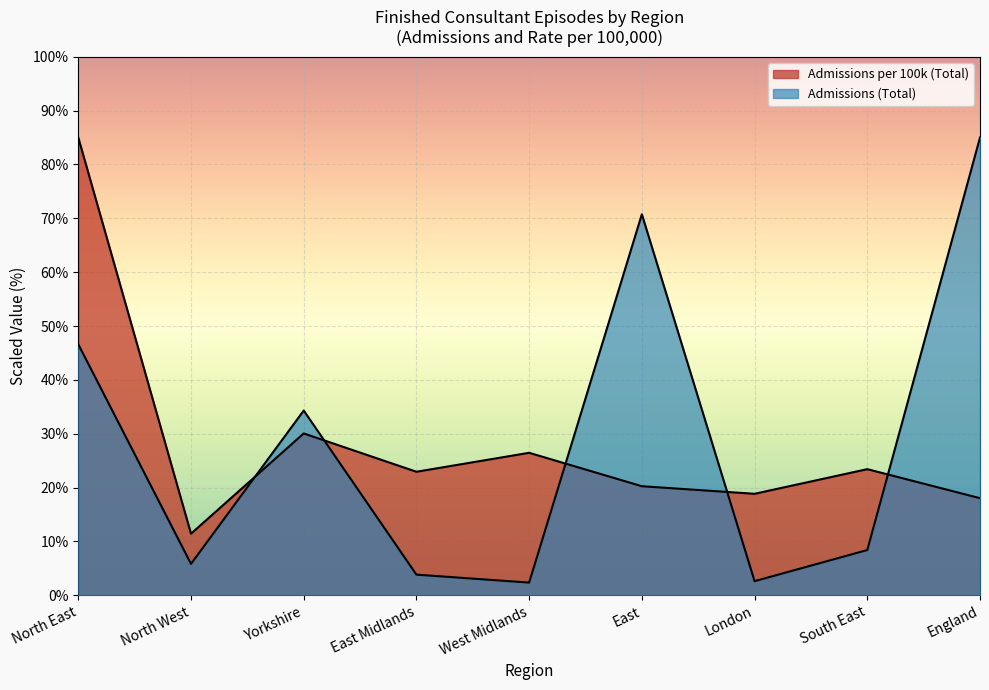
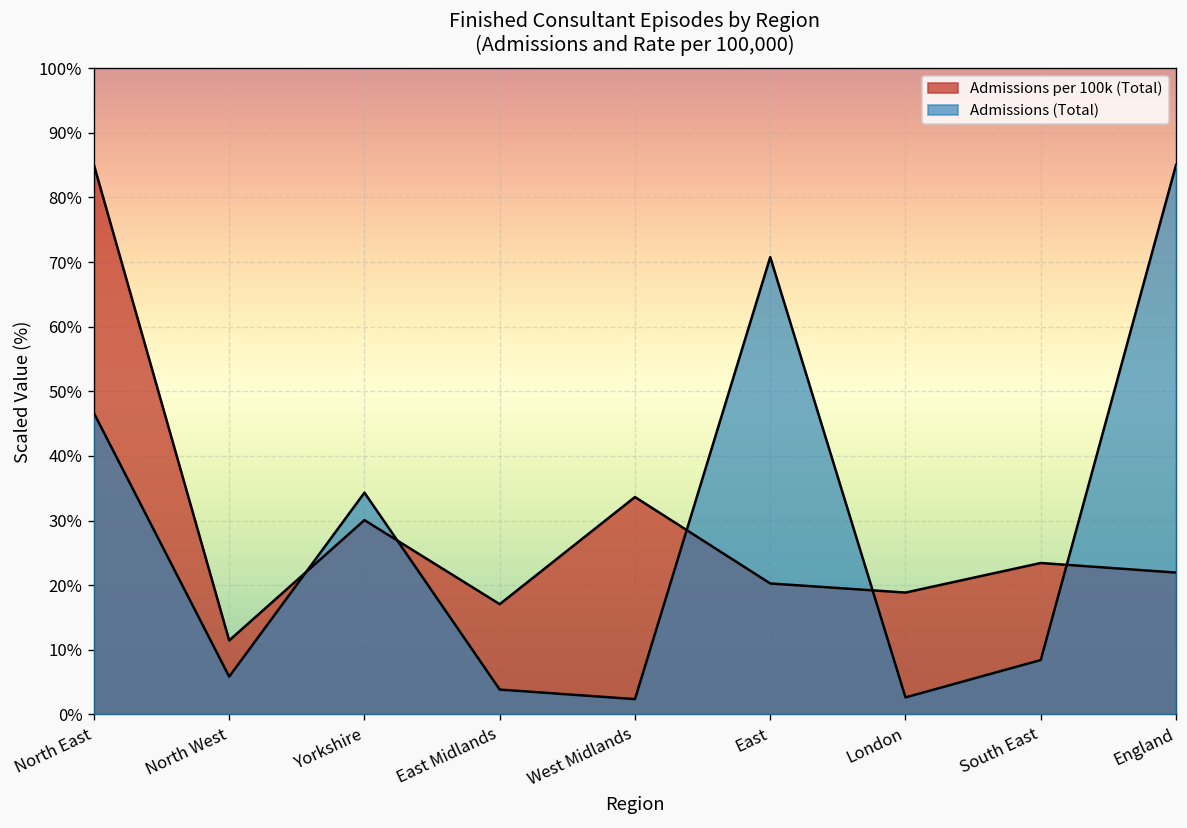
  {
    "Admissions per 100k (Total)": {
      "North East": "85%",
      "North West": "11%",
      "Yorkshire": "30%",
-     "East Midlands": "23%",
-     "West Midlands": "26%",
+     "East Midlands": "17%",
+     "West Midlands": "34%",
      "East": "20%",
      "London": "19%",
      "South East": "23%",
-     "England": "18%"
+     "England": "22%"
    },
    "Admissions (Total)": {
      "North East": "47%",
      "North West": "6%",
      "Yorkshire": "34%",
      "East Midlands": "4%",
      "West Midlands": "2%",
      "East": "71%",
      "London": "3%",
      "South East": "8%",
      "England": "85%"
    }
  }
